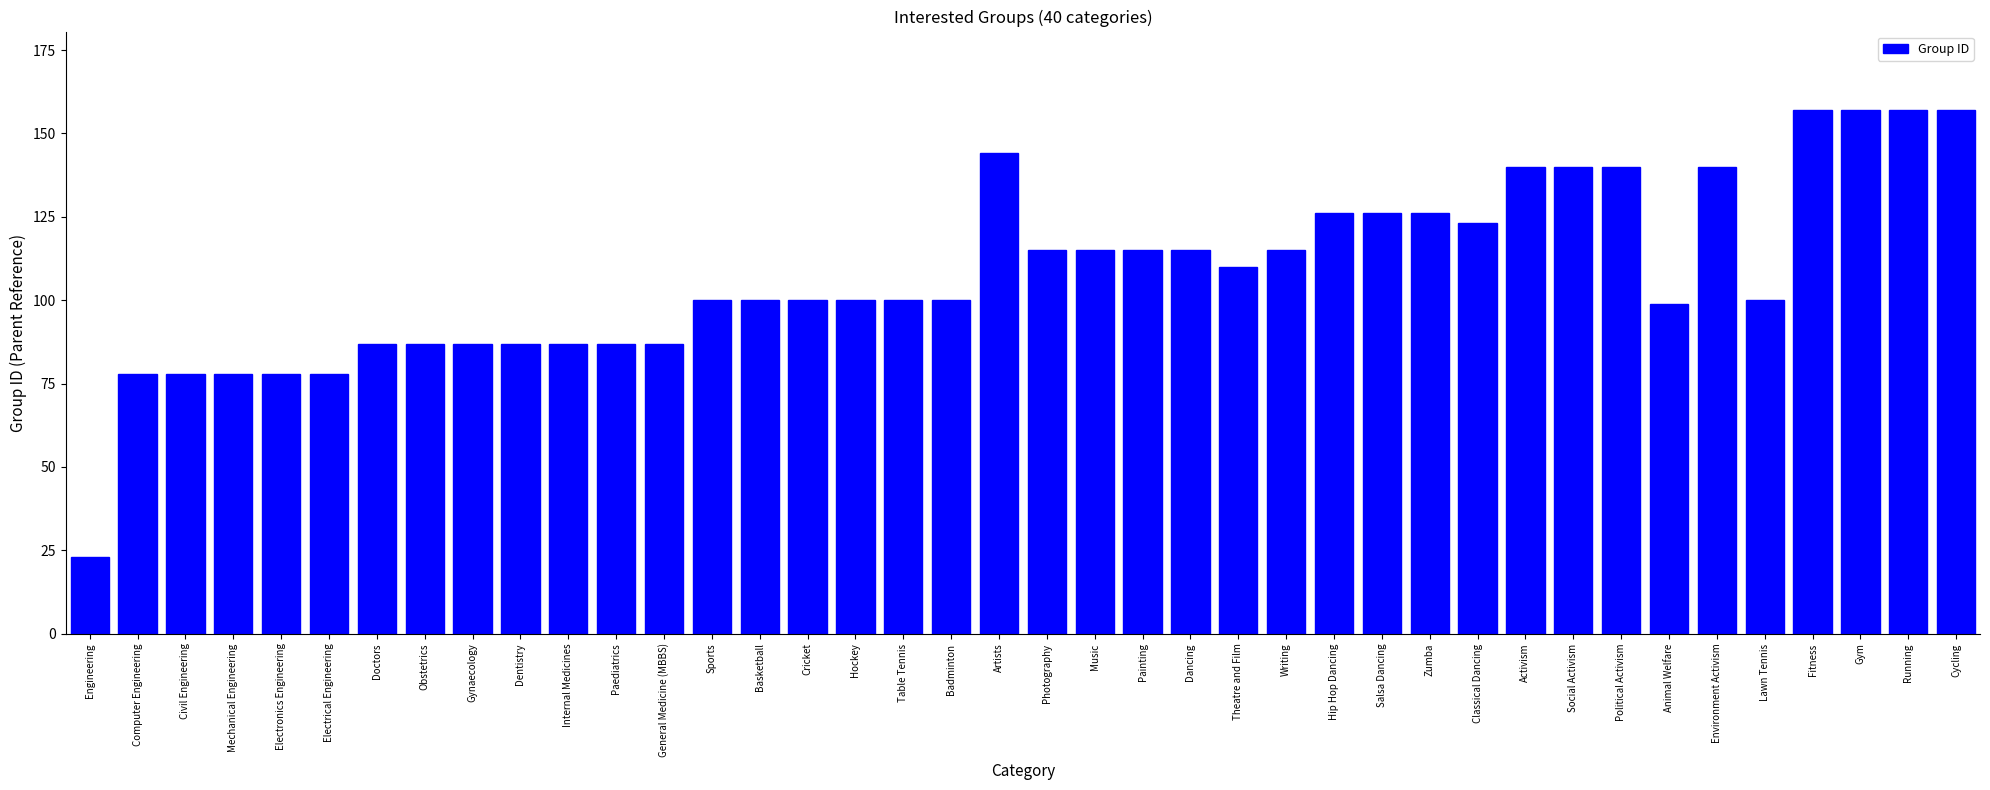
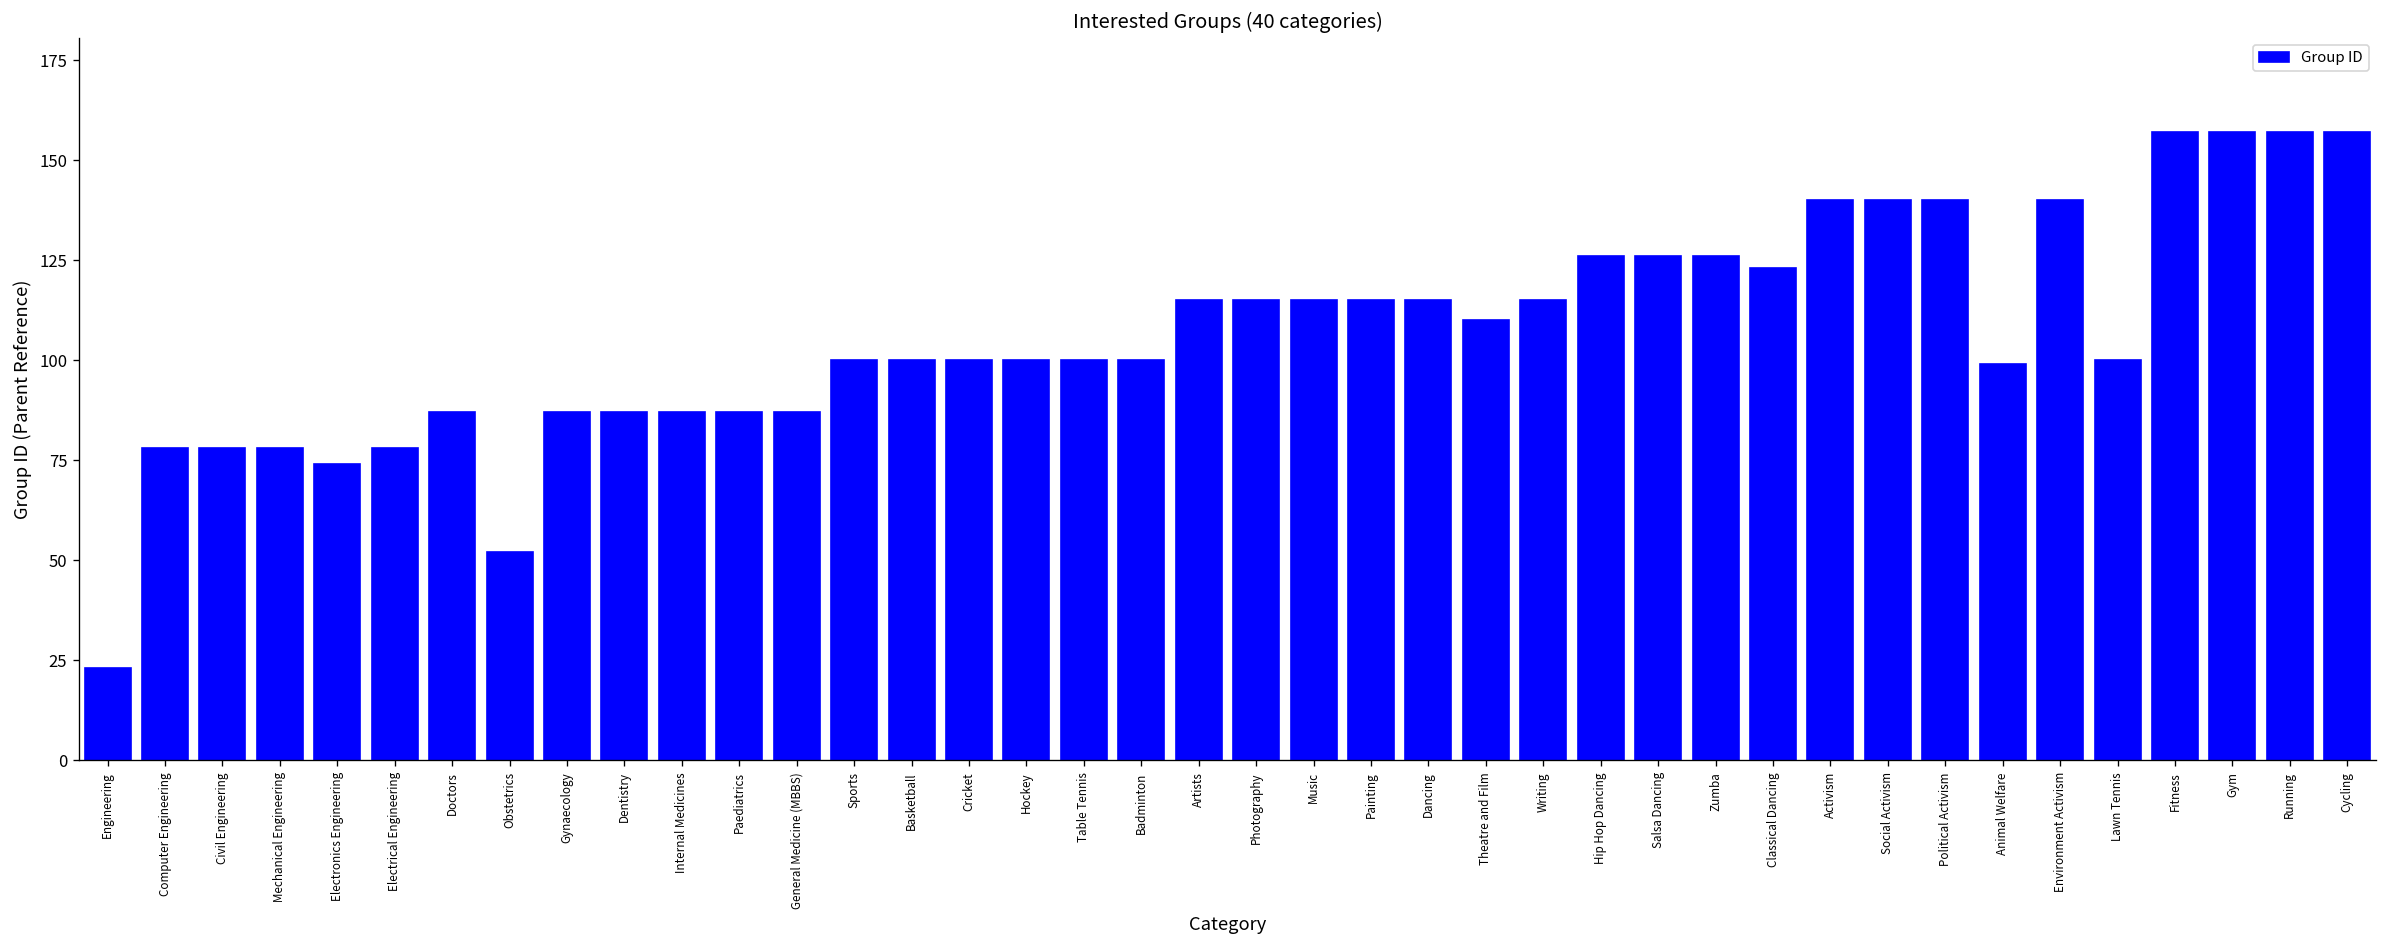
  {
    "Engineering": 23,
    "Computer Engineering": 78,
    "Civil Engineering": 78,
    "Mechanical Engineering": 78,
-   "Electronics Engineering": 78,
+   "Electronics Engineering": 74,
    "Electrical Engineering": 78,
    "Doctors": 87,
-   "Obstetrics": 87,
+   "Obstetrics": 52,
    "Gynaecology": 87,
    "Dentistry": 87,
    "Internal Medicines": 87,
    "Paediatrics": 87,
    "General Medicine (MBBS)": 87,
    "Sports": 100,
    "Basketball": 100,
    "Cricket": 100,
    "Hockey": 100,
    "Table Tennis": 100,
    "Badminton": 100,
-   "Artists": 144,
+   "Artists": 115,
    "Photography": 115,
    "Music": 115,
    "Painting": 115,
    "Dancing": 115,
    "Theatre and Film": 110,
    "Writing": 115,
    "Hip Hop Dancing": 126,
    "Salsa Dancing": 126,
    "Zumba": 126,
    "Classical Dancing": 123,
    "Activism": 140,
    "Social Activism": 140,
    "Political Activism": 140,
    "Animal Welfare": 99,
    "Environment Activism": 140,
    "Lawn Tennis": 100,
    "Fitness": 157,
    "Gym": 157,
    "Running": 157,
    "Cycling": 157
  }
